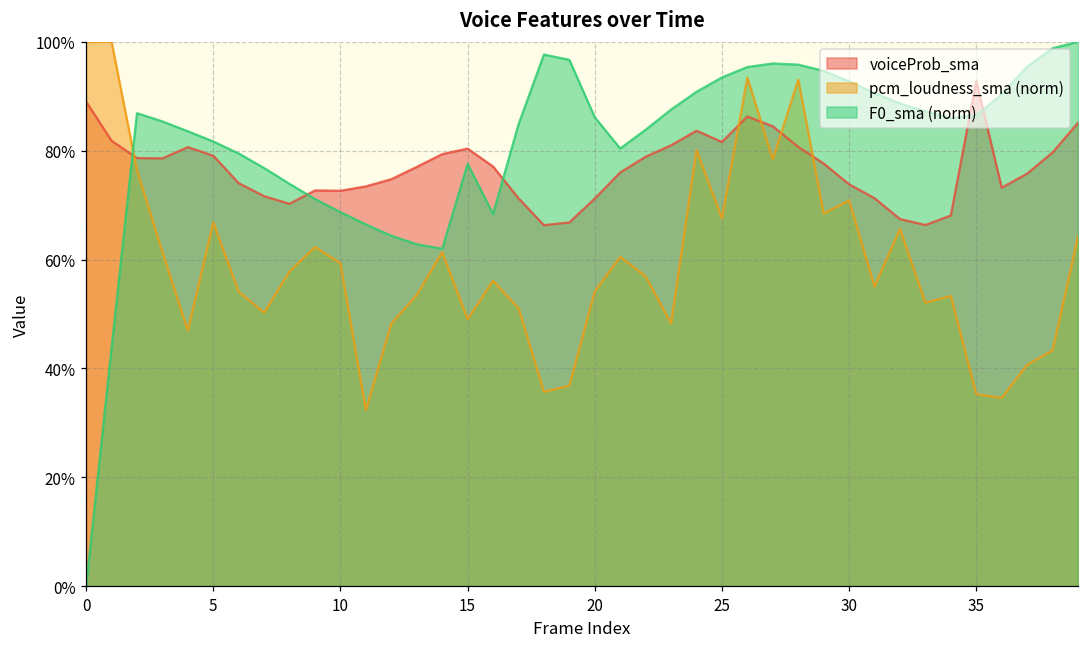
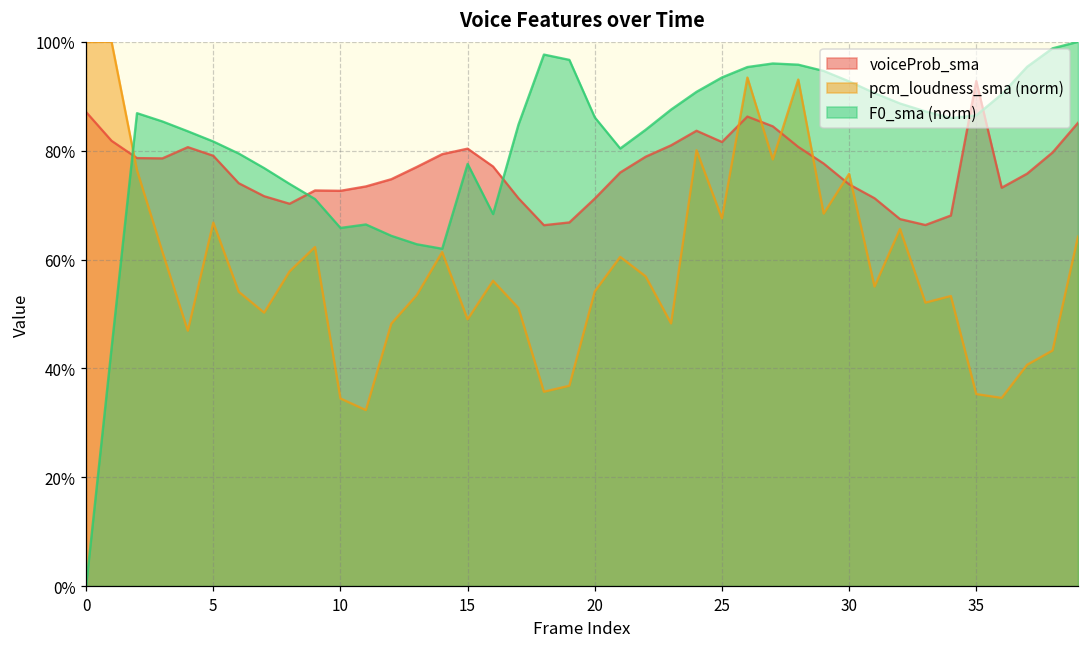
  {
    "voiceProb_sma": {
-     "0": "89%",
+     "0": "87%",
      "5": "79%",
      "10": "73%",
      "15": "80%",
      "20": "71%",
      "25": "82%",
      "30": "74%"
    },
    "pcm_loudness_sma (norm)": {
      "0": "100%",
      "5": "67%",
-     "10": "59%",
+     "10": "34%",
      "15": "49%",
      "20": "54%",
      "25": "68%",
-     "30": "71%",
+     "30": "76%",
      "35": "35%"
    },
    "F0_sma (norm)": {
      "0": "0%",
      "5": "82%",
-     "10": "69%",
+     "10": "66%",
      "15": "78%",
      "20": "86%",
      "25": "93%"
    }
  }
